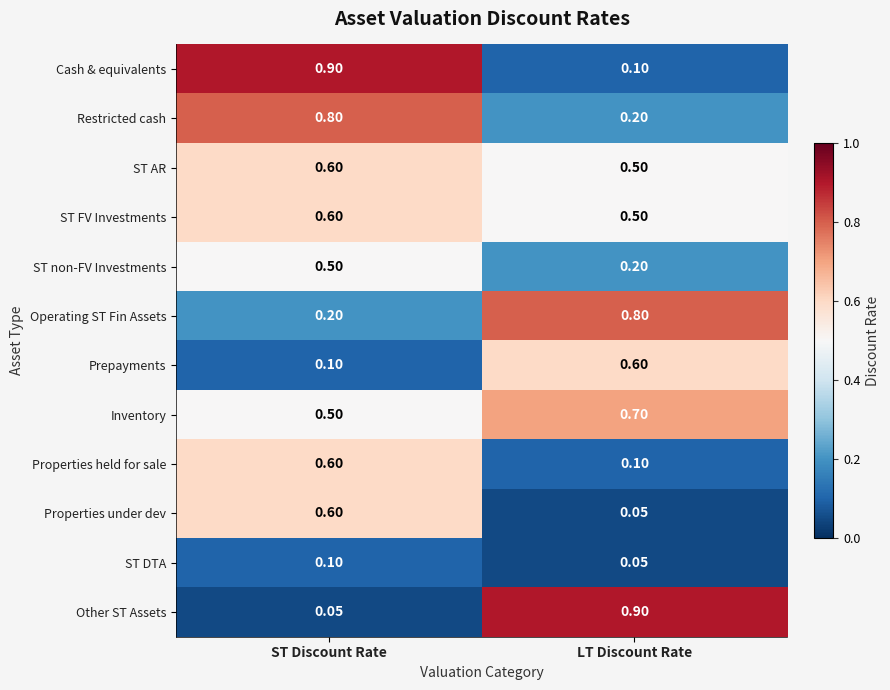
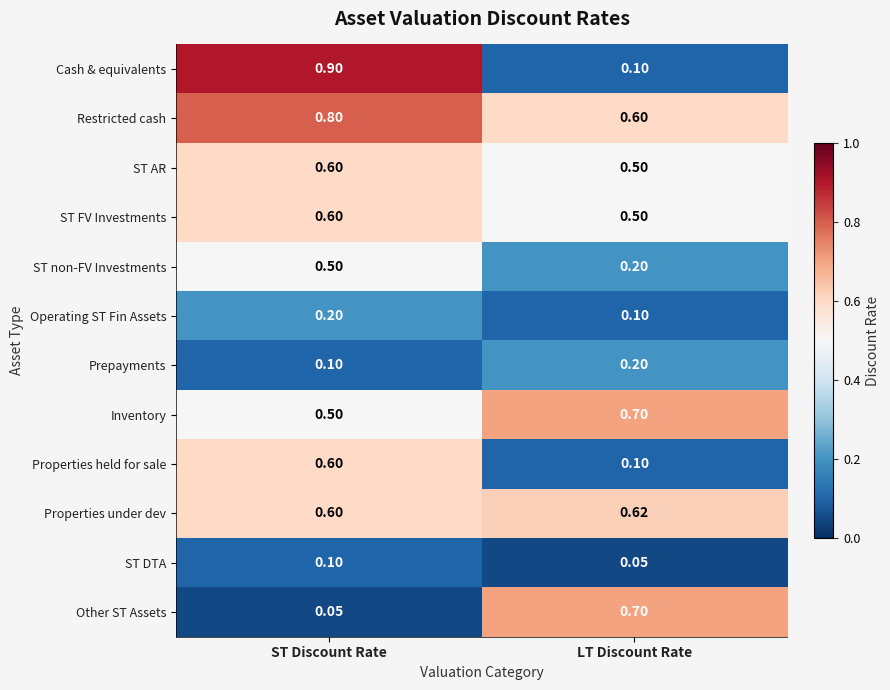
  {
    "Cash & equivalents": {
      "ST Discount Rate": 0.90,
      "LT Discount Rate": 0.10
    },
    "Restricted cash": {
      "ST Discount Rate": 0.80,
-     "LT Discount Rate": 0.20
+     "LT Discount Rate": 0.60
    },
    "ST AR": {
      "ST Discount Rate": 0.60,
      "LT Discount Rate": 0.50
    },
    "ST FV Investments": {
      "ST Discount Rate": 0.60,
      "LT Discount Rate": 0.50
    },
    "ST non-FV Investments": {
      "ST Discount Rate": 0.50,
      "LT Discount Rate": 0.20
    },
    "Operating ST Fin Assets": {
      "ST Discount Rate": 0.20,
-     "LT Discount Rate": 0.80
+     "LT Discount Rate": 0.10
    },
    "Prepayments": {
      "ST Discount Rate": 0.10,
-     "LT Discount Rate": 0.60
+     "LT Discount Rate": 0.20
    },
    "Inventory": {
      "ST Discount Rate": 0.50,
      "LT Discount Rate": 0.70
    },
    "Properties held for sale": {
      "ST Discount Rate": 0.60,
      "LT Discount Rate": 0.10
    },
    "Properties under dev": {
      "ST Discount Rate": 0.60,
-     "LT Discount Rate": 0.05
+     "LT Discount Rate": 0.62
    },
    "ST DTA": {
      "ST Discount Rate": 0.10,
      "LT Discount Rate": 0.05
    },
    "Other ST Assets": {
      "ST Discount Rate": 0.05,
-     "LT Discount Rate": 0.90
+     "LT Discount Rate": 0.70
    }
  }
